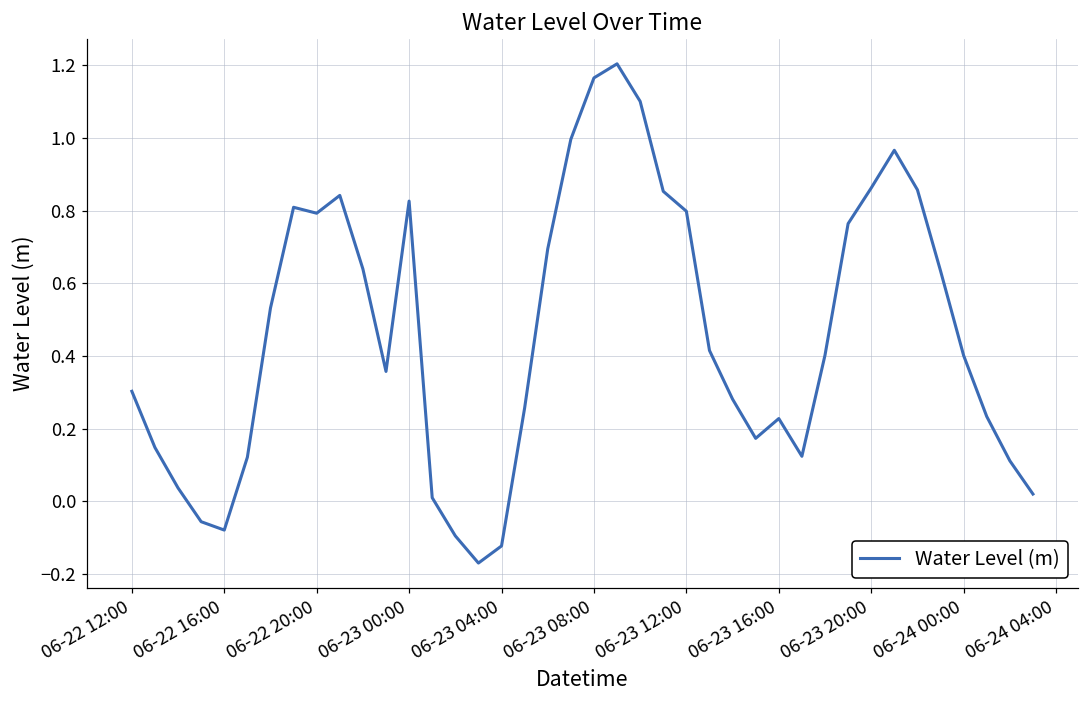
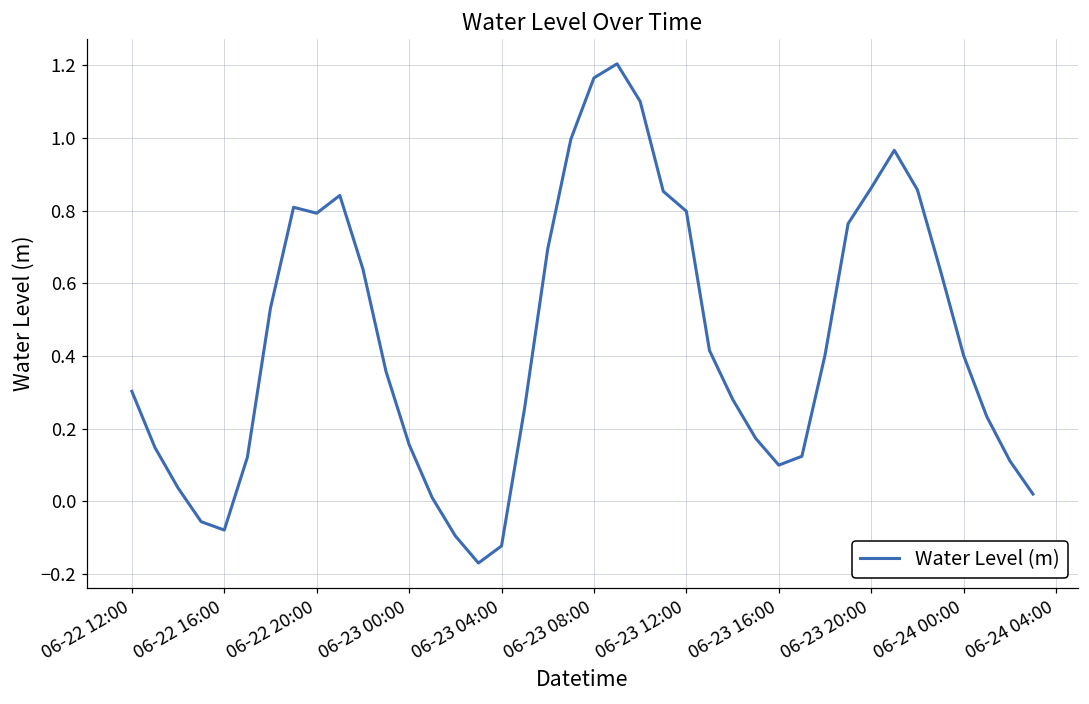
  {
    "06-22 12:00": 0.30,
    "06-22 16:00": -0.08,
    "06-22 20:00": 0.79,
-   "06-23 00:00": 0.83,
+   "06-23 00:00": 0.16,
    "06-23 04:00": -0.12,
    "06-23 08:00": 1.17,
    "06-23 12:00": 0.80,
-   "06-23 16:00": 0.23,
+   "06-23 16:00": 0.10,
    "06-23 20:00": 0.86,
    "06-24 00:00": 0.40
  }
